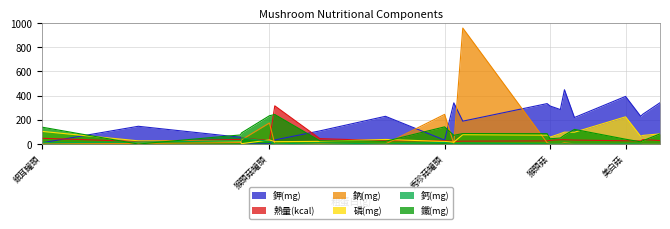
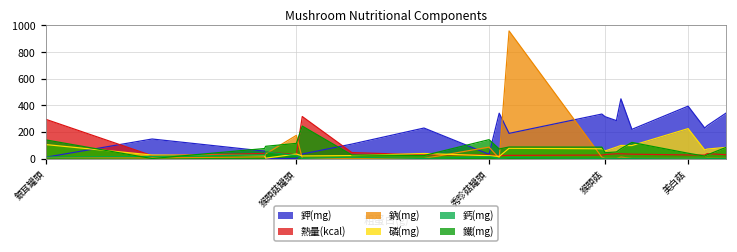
  {
    "鉀(mg)": {
      "猴頭菇": 310,
      "美白菇": 390
    },
    "熱量(kcal)": {
-     "銀耳罐頭": 50
+     "銀耳罐頭": 290
    },
    "鈉(mg)": {
      "猴頭菇罐頭": 170,
-     "秀珍菇罐頭": 250
+     "秀珍菇罐頭": 90
    },
    "磷(mg)": {
      "銀耳罐頭": 110,
      "美白菇": 230
    },
    "鐵(mg)": {
      "銀耳罐頭": 140,
-     "猴頭菇罐頭": 230,
+     "猴頭菇罐頭": 110,
      "秀珍菇罐頭": 140
    }
  }
